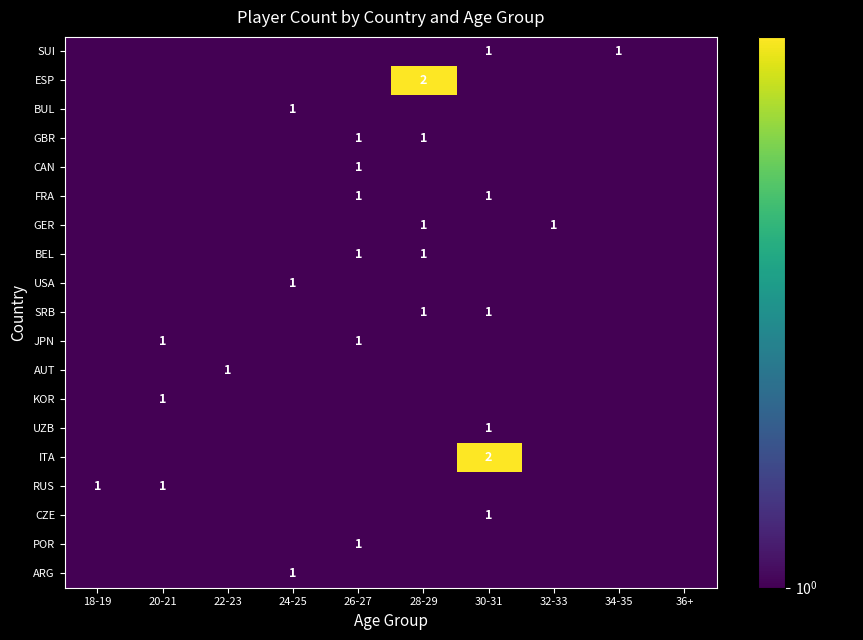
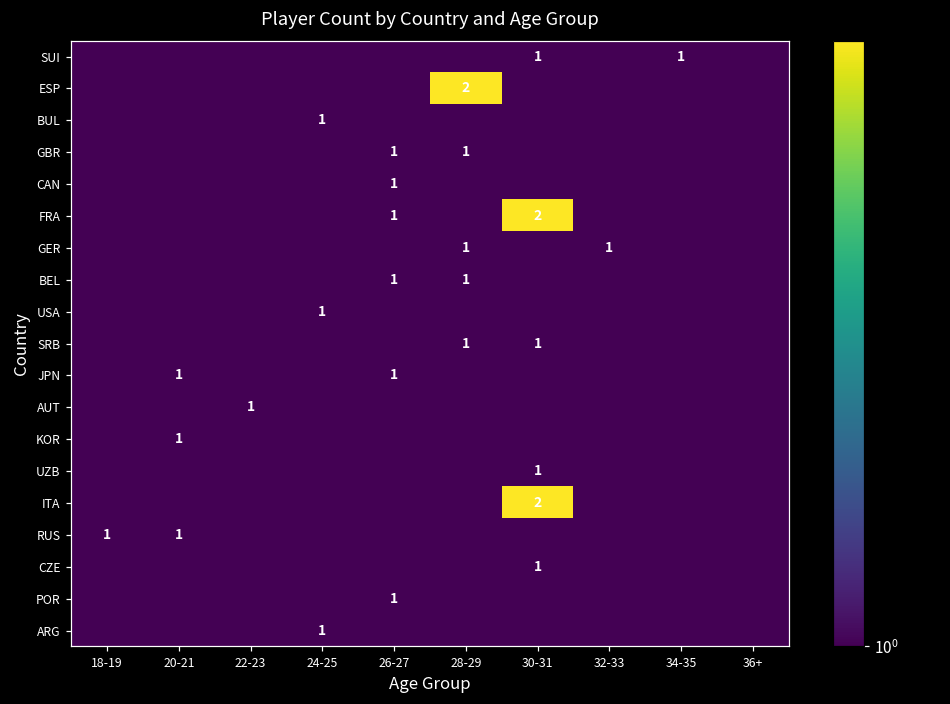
  {
    "SUI": {
      "30-31": 1,
      "34-35": 1
    },
    "ESP": {
      "28-29": 2
    },
    "BUL": {
      "24-25": 1
    },
    "GBR": {
      "26-27": 1,
      "28-29": 1
    },
    "CAN": {
      "26-27": 1
    },
    "FRA": {
      "26-27": 1,
-     "30-31": 1
+     "30-31": 2
    },
    "GER": {
      "28-29": 1,
      "32-33": 1
    },
    "BEL": {
      "26-27": 1,
      "28-29": 1
    },
    "USA": {
      "24-25": 1
    },
    "SRB": {
      "28-29": 1,
      "30-31": 1
    },
    "JPN": {
      "20-21": 1,
      "26-27": 1
    },
    "AUT": {
      "22-23": 1
    },
    "KOR": {
      "20-21": 1
    },
    "UZB": {
      "30-31": 1
    },
    "ITA": {
      "30-31": 2
    },
    "RUS": {
      "18-19": 1,
      "20-21": 1
    },
    "CZE": {
      "30-31": 1
    },
    "POR": {
      "26-27": 1
    },
    "ARG": {
      "24-25": 1
    }
  }
